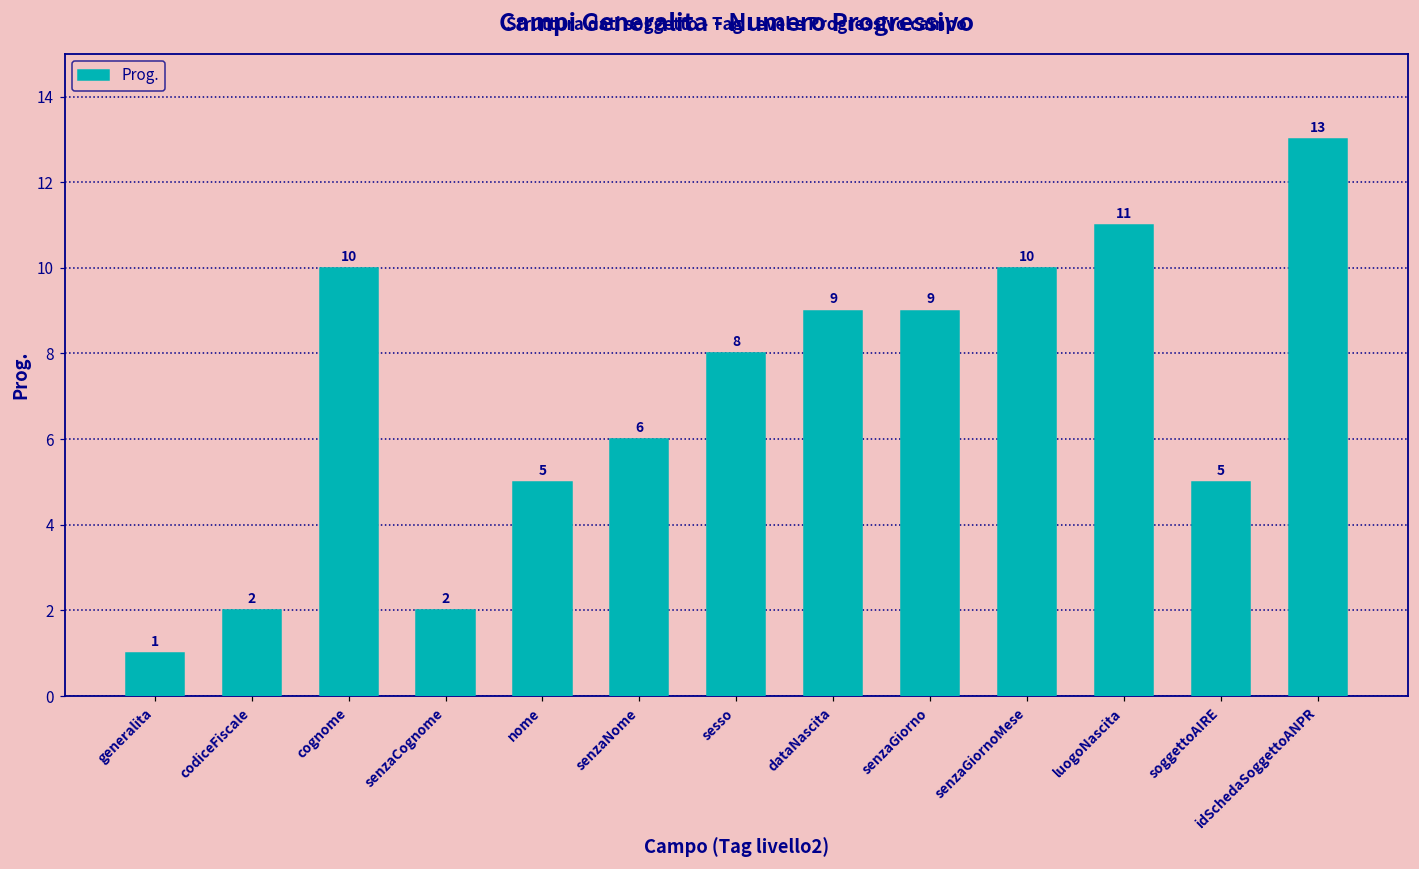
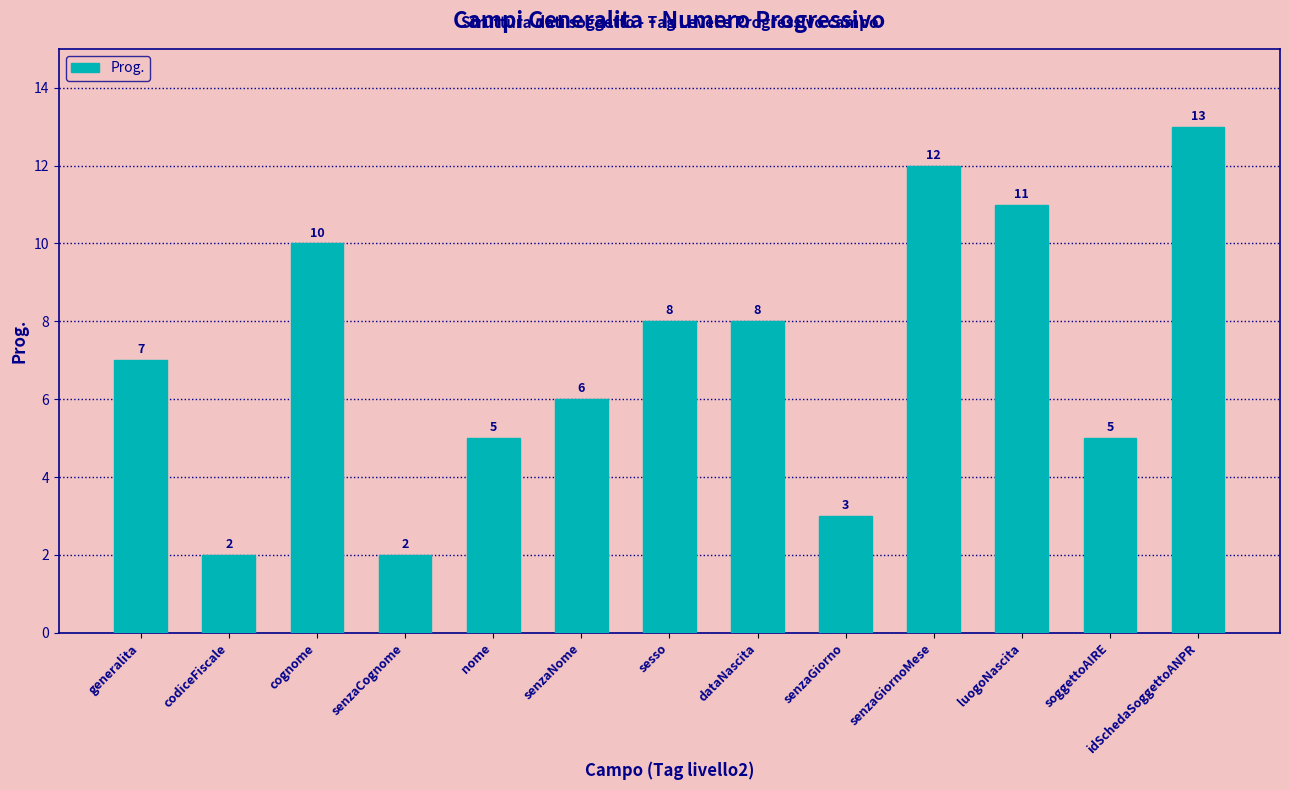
  {
-   "generalita": 1,
+   "generalita": 7,
    "codiceFiscale": 2,
    "cognome": 10,
    "senzaCognome": 2,
    "nome": 5,
    "senzaNome": 6,
    "sesso": 8,
-   "dataNascita": 9,
-   "senzaGiorno": 9,
-   "senzaGiornoMese": 10,
+   "dataNascita": 8,
+   "senzaGiorno": 3,
+   "senzaGiornoMese": 12,
    "luogoNascita": 11,
    "soggettoAIRE": 5,
    "idSchedaSoggettoANPR": 13
  }
